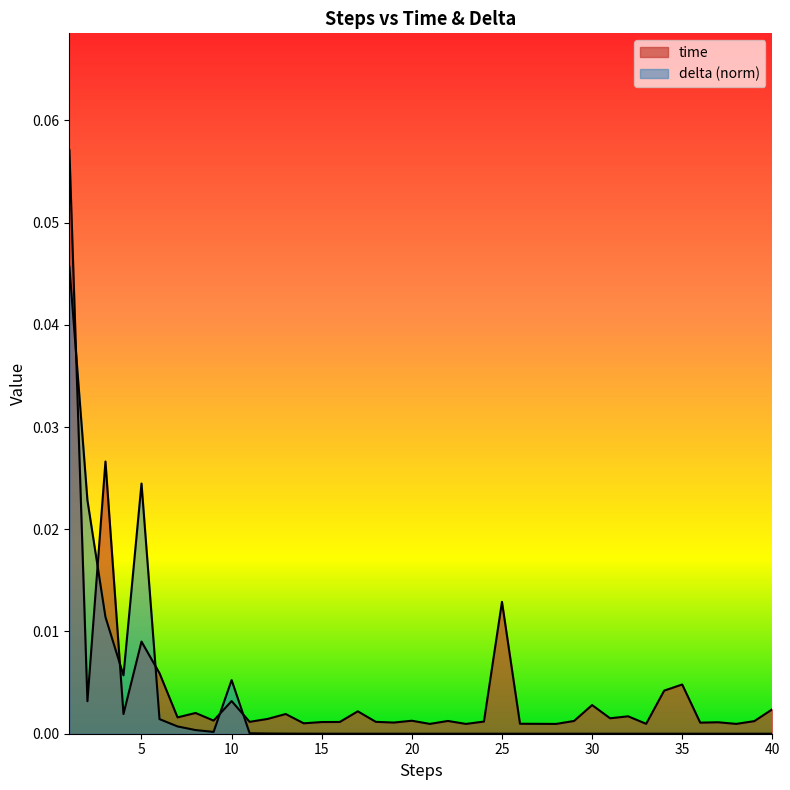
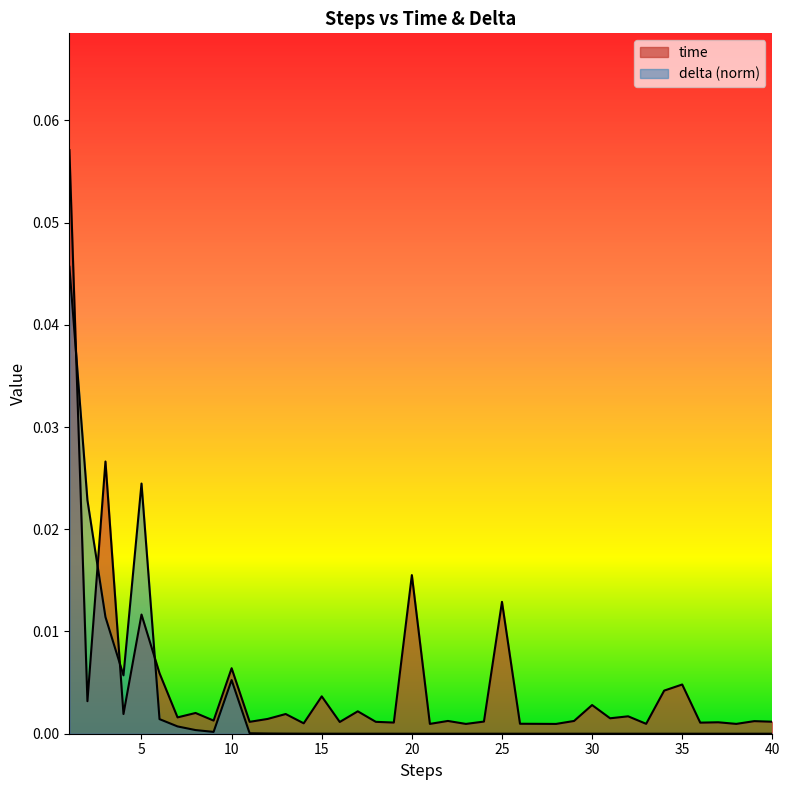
  {
    "time": {
-     "5": 0.0090,
-     "10": 0.0032,
-     "15": 0.0011,
-     "20": 0.0013,
+     "5": 0.0117,
+     "10": 0.0064,
+     "15": 0.0037,
+     "20": 0.0155,
      "25": 0.0129,
      "30": 0.0028,
      "35": 0.0048,
-     "40": 0.0024
+     "40": 0.0012
    },
    "delta (norm)": {
      "5": 0.0245,
      "10": 0.0052,
      "15": 0.0000,
      "20": 0.0000,
      "25": 0.0000,
      "30": 0.0000,
      "35": 0.0000,
      "40": 0.0000
    }
  }
